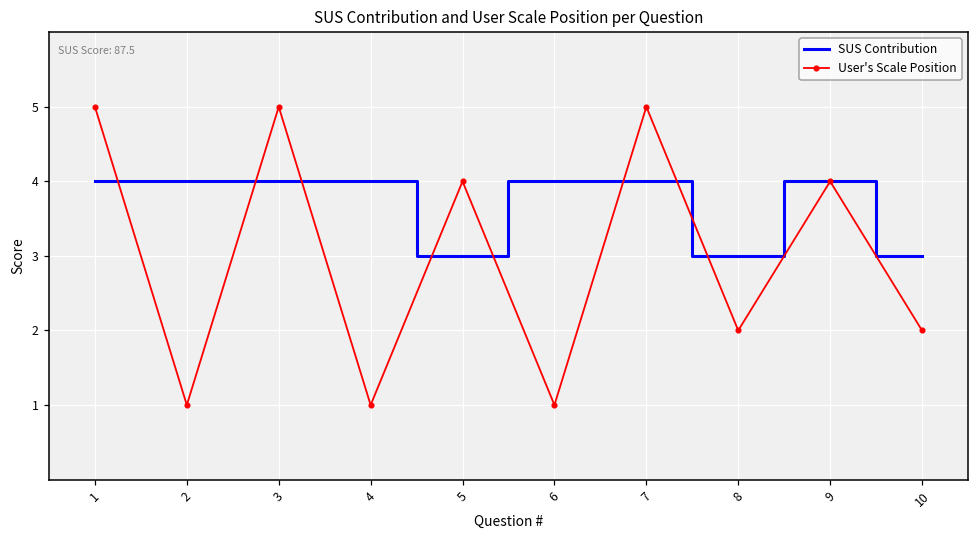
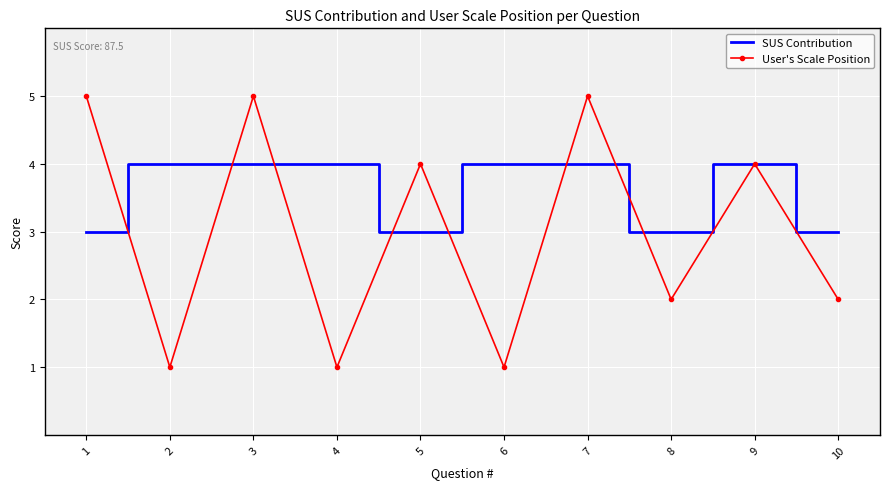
  {
    "SUS Contribution": {
-     "1": 4,
+     "1": 3,
      "2": 4,
      "3": 4,
      "4": 4,
      "5": 3,
      "6": 4,
      "7": 4,
      "8": 3,
      "10": 3
    },
    "User's Scale Position": {
      "1": 5,
      "2": 1,
      "3": 5,
      "4": 1,
      "5": 4,
      "6": 1,
      "7": 5,
      "8": 2,
      "10": 2
    }
  }
